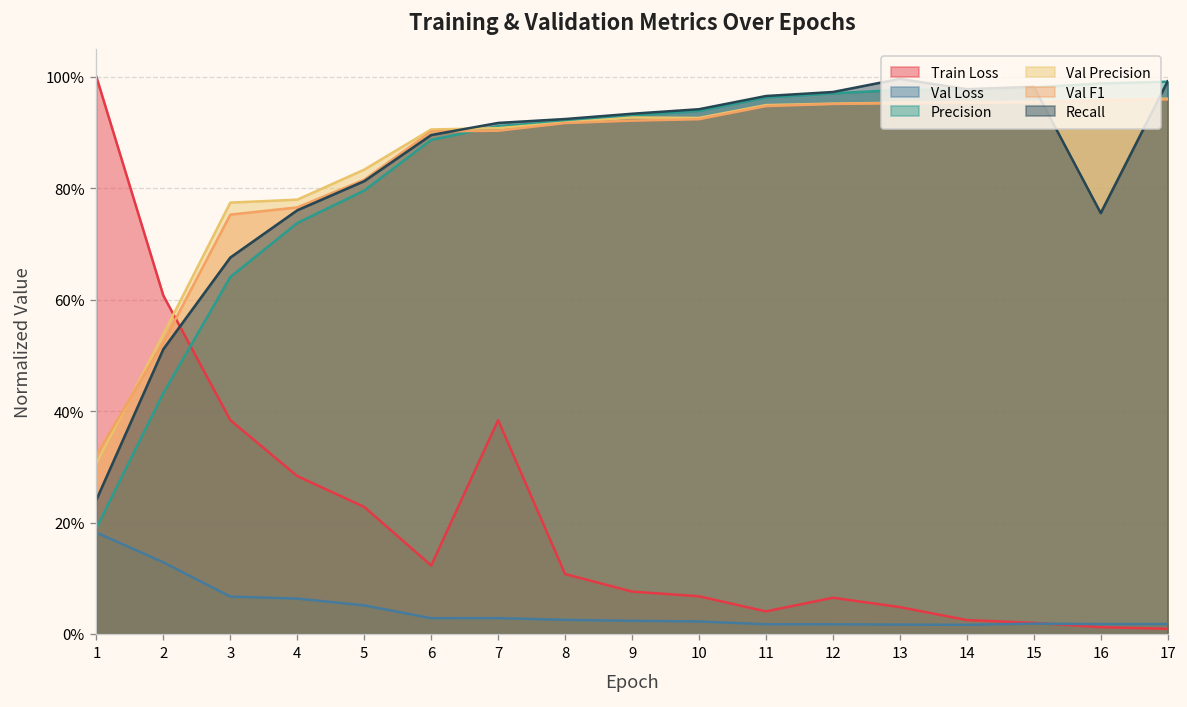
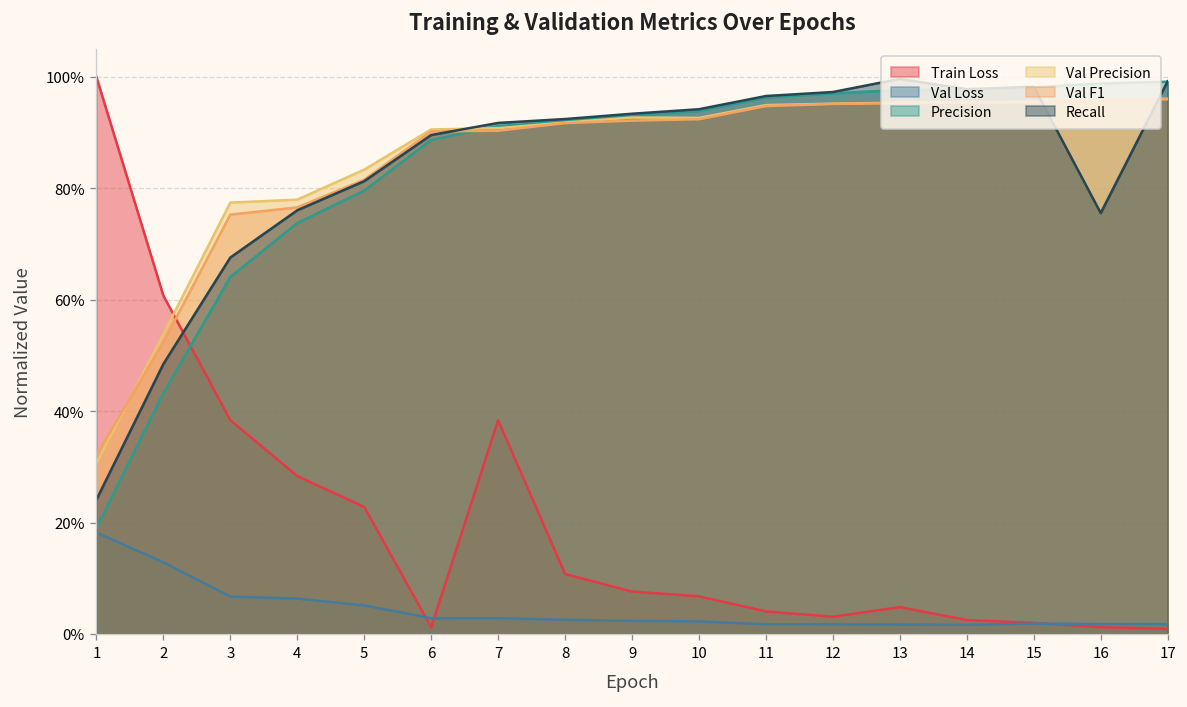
  {
    "Train Loss": {
      "1": "100%",
      "2": "61%",
      "3": "38%",
      "4": "28%",
      "5": "23%",
-     "6": "12%",
+     "6": "1%",
      "7": "38%",
      "8": "11%",
      "9": "8%",
      "10": "7%",
      "11": "4%",
-     "12": "7%",
+     "12": "3%",
      "13": "5%",
      "14": "2%",
      "16": "1%",
      "17": "1%"
    },
    "Recall": {
      "1": "24%",
-     "2": "51%",
+     "2": "48%",
      "3": "68%",
      "6": "90%",
      "7": "92%",
      "16": "76%"
    }
  }
